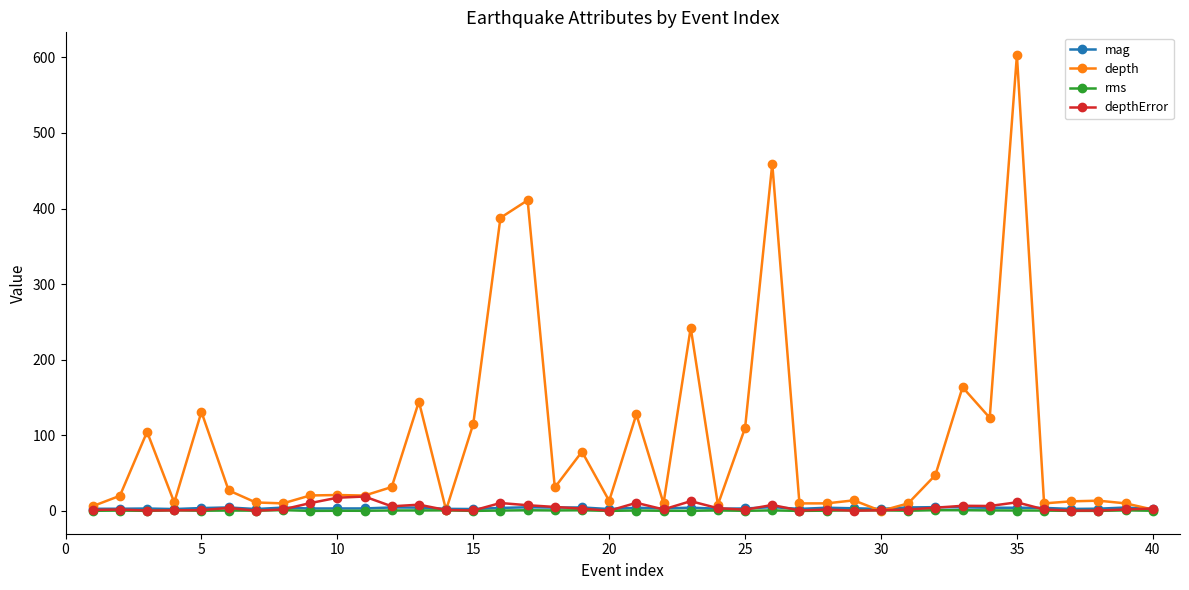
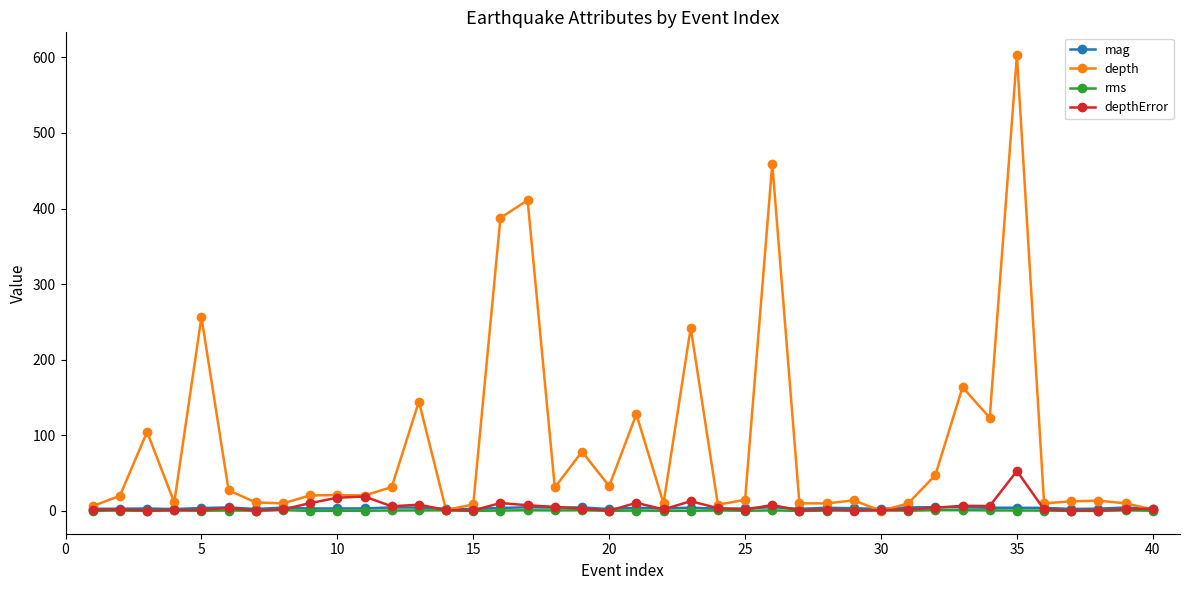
  {
    "mag": {
      "35": 0
    },
    "depth": {
-     "5": 130,
+     "5": 260,
      "10": 20,
-     "15": 120,
-     "20": 10,
-     "25": 110,
+     "15": 10,
+     "20": 30,
+     "25": 10,
      "35": 600
    },
    "rms": {
      "35": 0
    },
    "depthError": {
      "10": 20,
-     "35": 10
+     "35": 50
    }
  }
